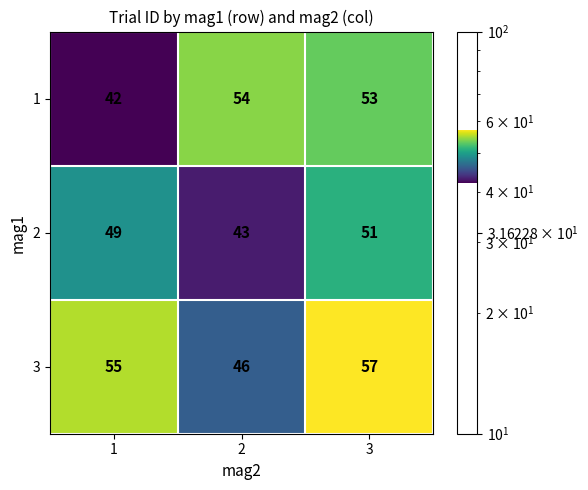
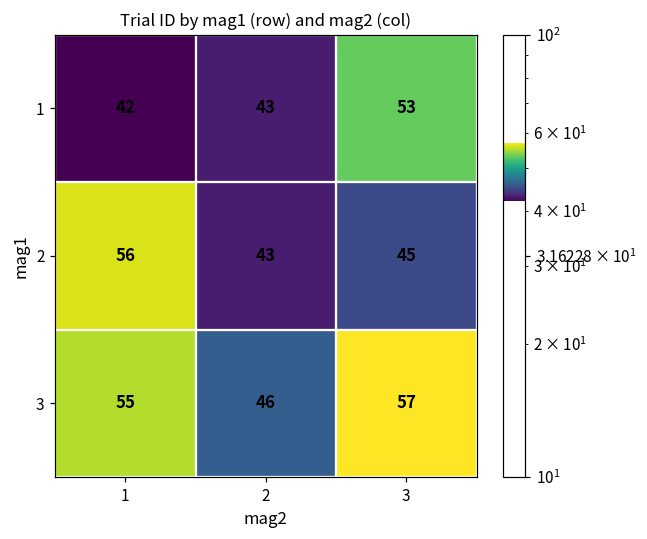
  {
    "1": {
      "1": 42,
-     "2": 54,
+     "2": 43,
      "3": 53
    },
    "2": {
-     "1": 49,
+     "1": 56,
      "2": 43,
-     "3": 51
+     "3": 45
    },
    "3": {
      "1": 55,
      "2": 46,
      "3": 57
    }
  }
